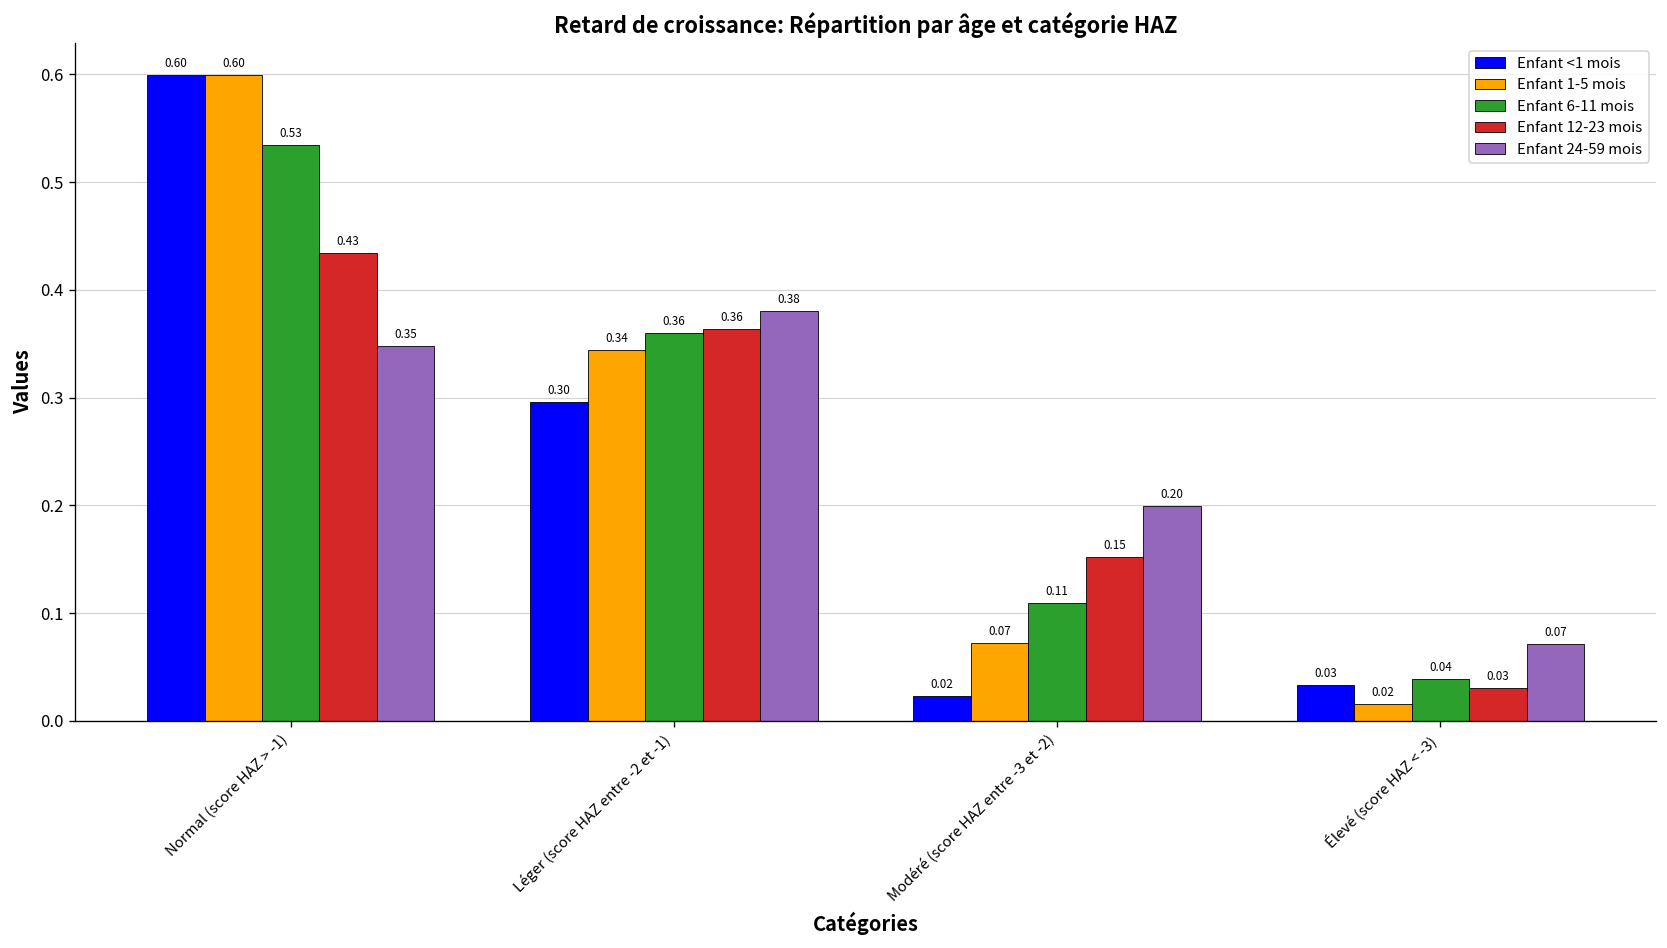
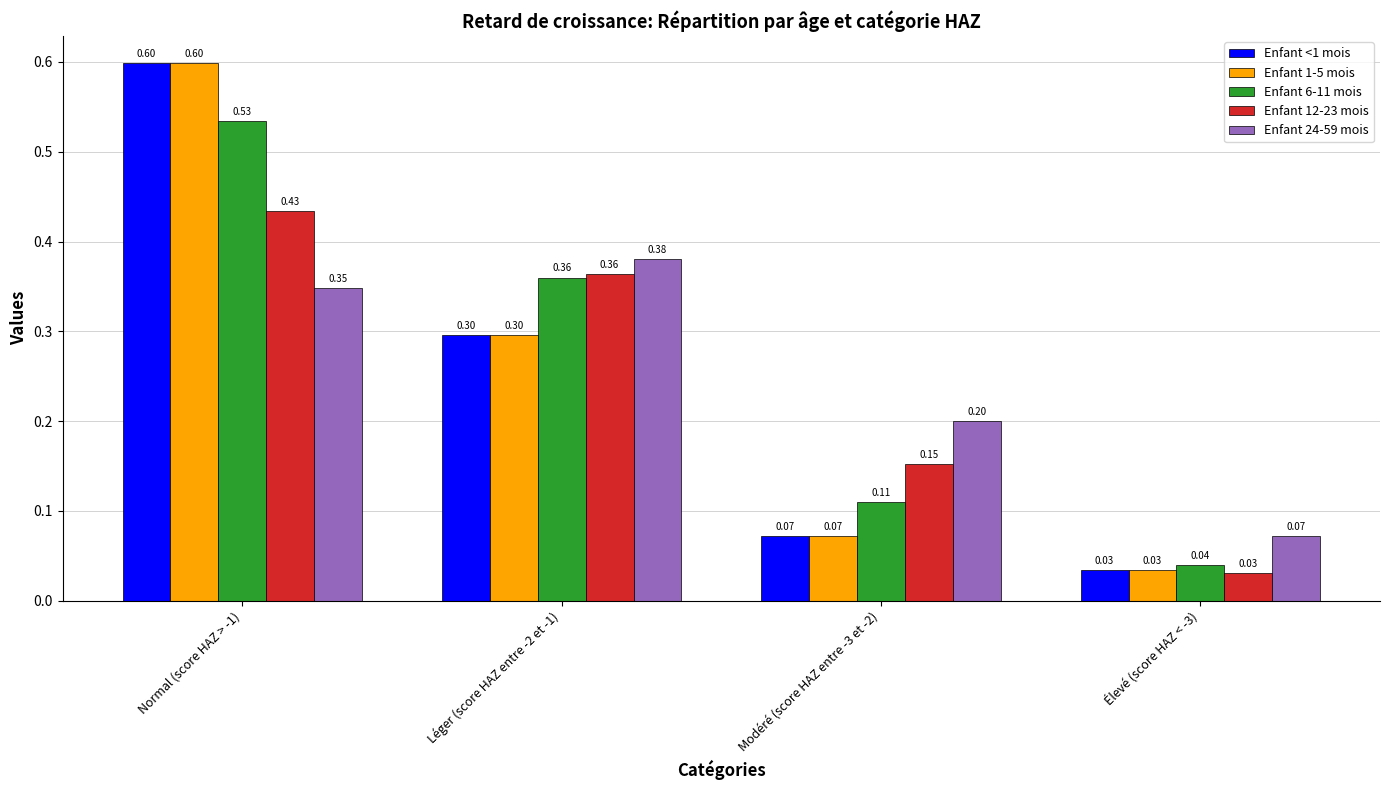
  {
    "Enfant <1 mois": {
      "Normal (score HAZ > -1)": 0.60,
      "Léger (score HAZ entre -2 et -1)": 0.30,
-     "Modéré (score HAZ entre -3 et -2)": 0.02,
+     "Modéré (score HAZ entre -3 et -2)": 0.07,
      "Élevé (score HAZ < -3)": 0.03
    },
    "Enfant 1-5 mois": {
      "Normal (score HAZ > -1)": 0.60,
-     "Léger (score HAZ entre -2 et -1)": 0.34,
+     "Léger (score HAZ entre -2 et -1)": 0.30,
      "Modéré (score HAZ entre -3 et -2)": 0.07,
-     "Élevé (score HAZ < -3)": 0.02
+     "Élevé (score HAZ < -3)": 0.03
    },
    "Enfant 6-11 mois": {
      "Normal (score HAZ > -1)": 0.53,
      "Léger (score HAZ entre -2 et -1)": 0.36,
      "Modéré (score HAZ entre -3 et -2)": 0.11,
      "Élevé (score HAZ < -3)": 0.04
    },
    "Enfant 12-23 mois": {
      "Normal (score HAZ > -1)": 0.43,
      "Léger (score HAZ entre -2 et -1)": 0.36,
      "Modéré (score HAZ entre -3 et -2)": 0.15,
      "Élevé (score HAZ < -3)": 0.03
    },
    "Enfant 24-59 mois": {
      "Normal (score HAZ > -1)": 0.35,
      "Léger (score HAZ entre -2 et -1)": 0.38,
      "Modéré (score HAZ entre -3 et -2)": 0.20,
      "Élevé (score HAZ < -3)": 0.07
    }
  }
